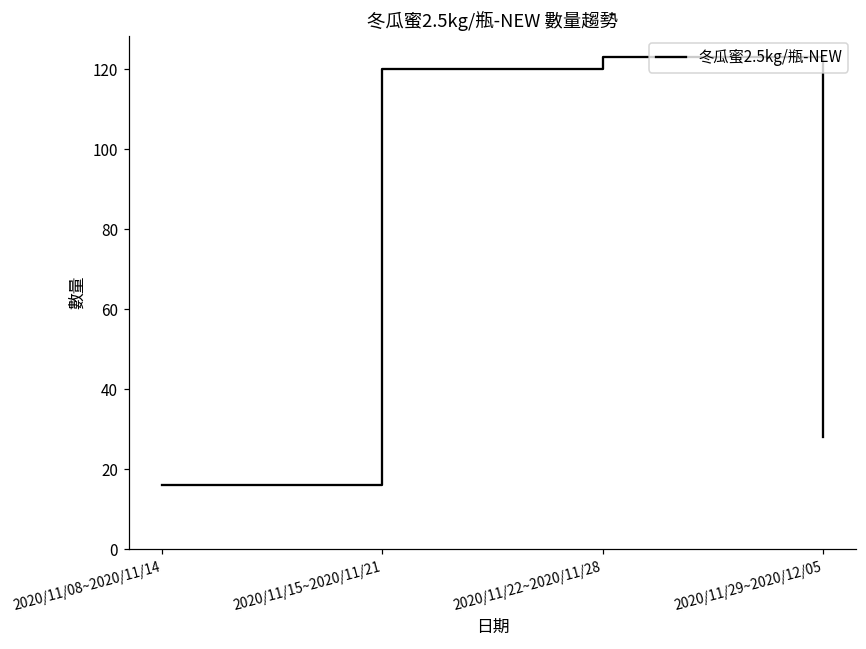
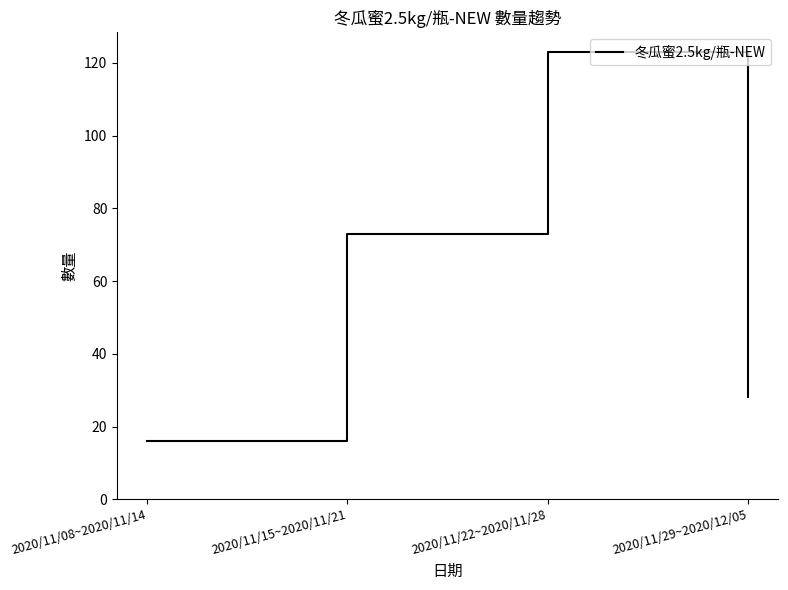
  {
    "2020/11/08~2020/11/14": 16,
-   "2020/11/15~2020/11/21": 120,
+   "2020/11/15~2020/11/21": 73,
    "2020/11/22~2020/11/28": 123,
    "2020/11/29~2020/12/05": 28
  }
